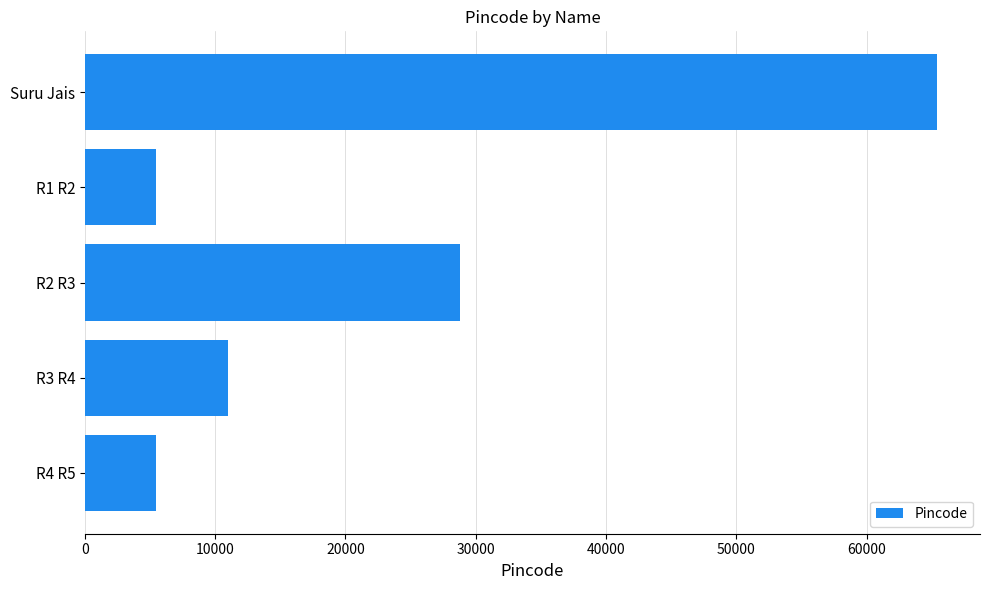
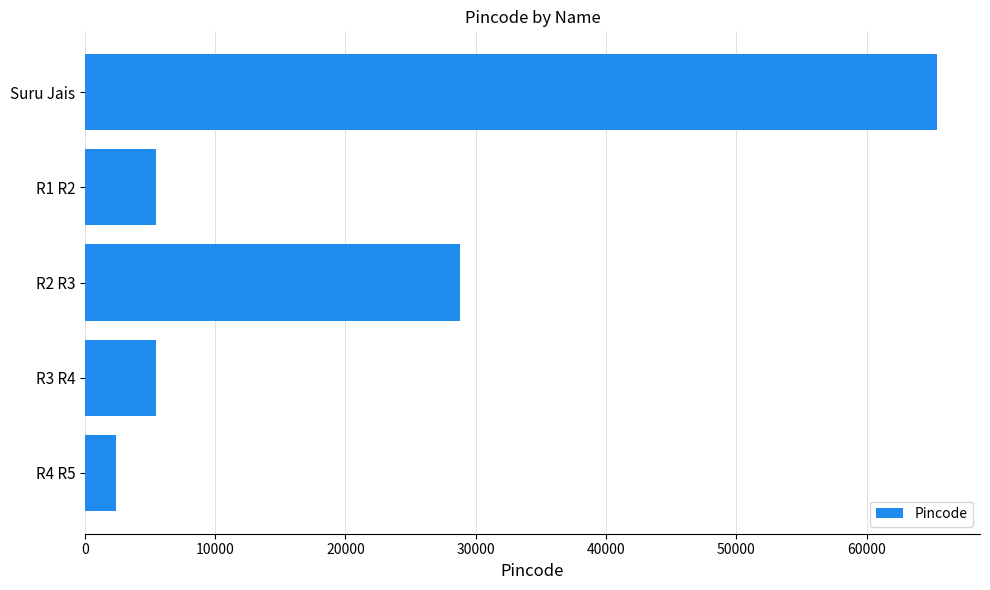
  {
    "Suru Jais": 65400,
    "R1 R2": 5500,
    "R2 R3": 28800,
-   "R3 R4": 11000,
-   "R4 R5": 5500
+   "R3 R4": 5500,
+   "R4 R5": 2400
  }
